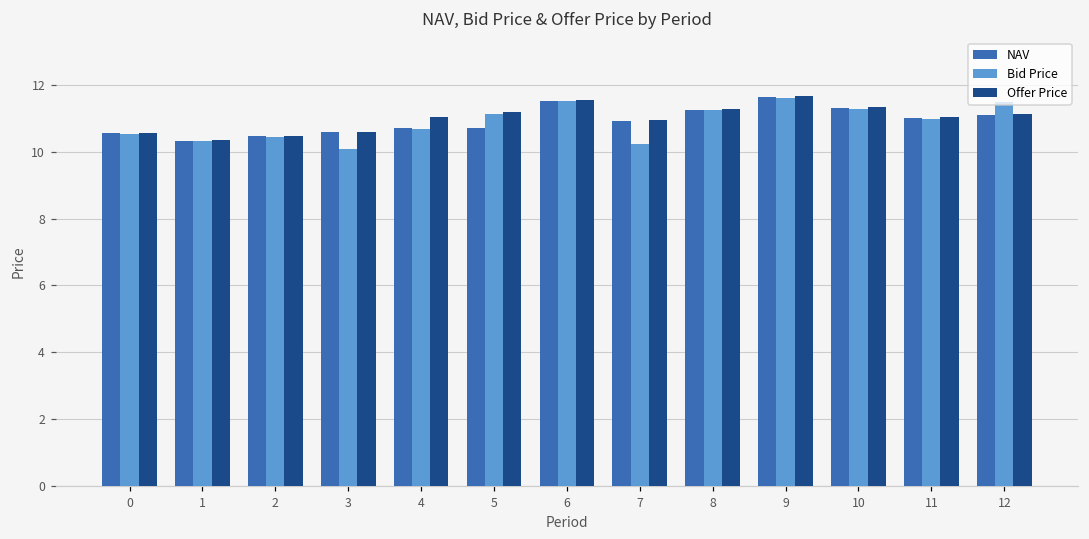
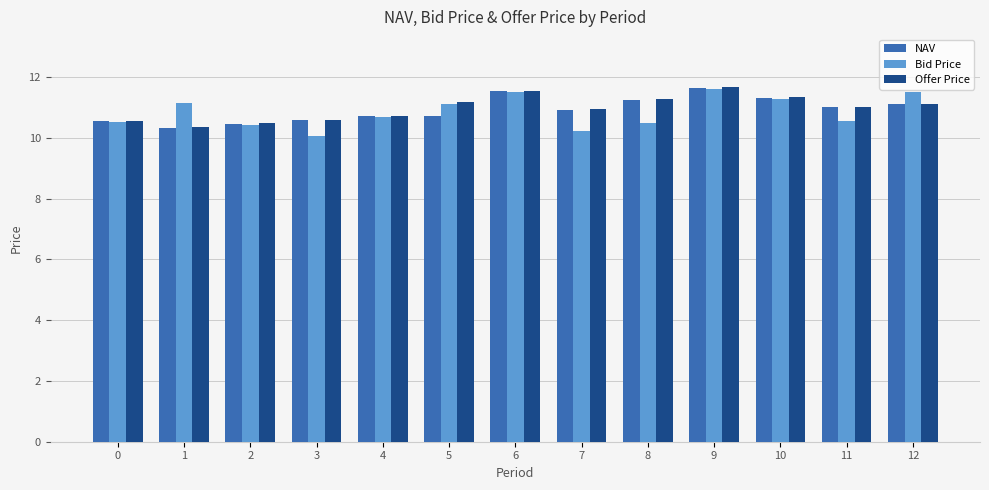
  {
    "NAV": {
      "0": 10.5,
      "1": 10.3,
      "2": 10.5,
      "3": 10.6,
      "4": 10.7,
      "5": 10.7,
      "6": 11.5,
      "7": 10.9,
      "8": 11.3,
      "9": 11.6,
      "10": 11.3,
      "11": 11.0,
      "12": 11.1
    },
    "Bid Price": {
      "0": 10.5,
-     "1": 10.3,
+     "1": 11.1,
      "2": 10.4,
      "3": 10.1,
      "4": 10.7,
      "5": 11.1,
      "6": 11.5,
      "7": 10.2,
-     "8": 11.2,
+     "8": 10.5,
      "9": 11.6,
      "10": 11.3,
-     "11": 11.0,
+     "11": 10.6,
      "12": 11.5
    },
    "Offer Price": {
      "0": 10.6,
      "1": 10.3,
      "2": 10.5,
      "3": 10.6,
-     "4": 11.0,
+     "4": 10.7,
      "5": 11.2,
      "6": 11.6,
      "7": 10.9,
      "8": 11.3,
      "9": 11.7,
      "10": 11.3,
      "11": 11.0,
      "12": 11.1
    }
  }
